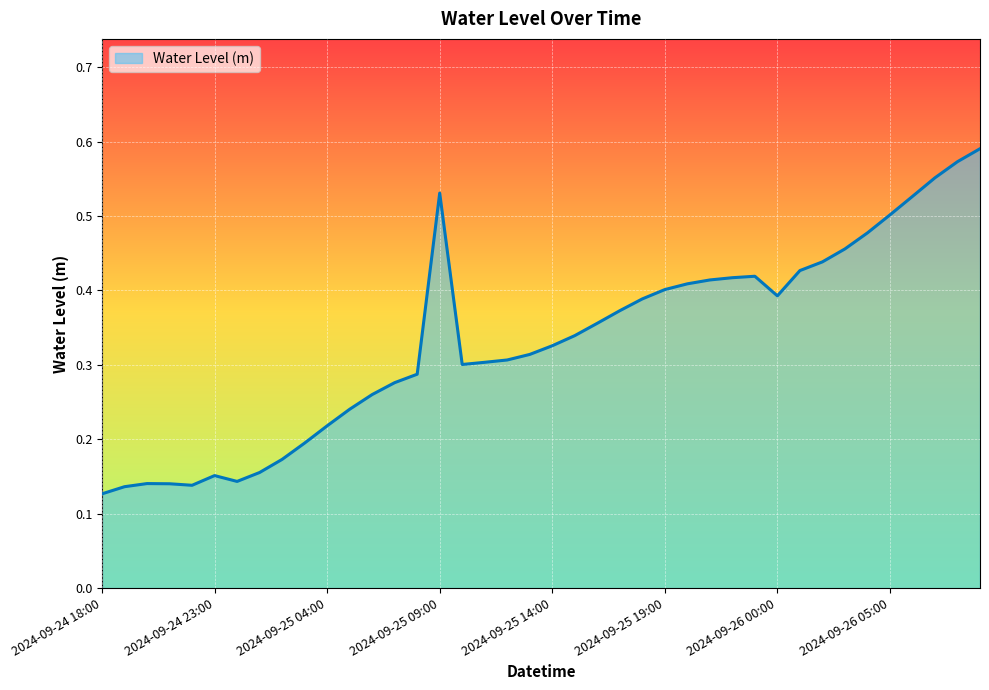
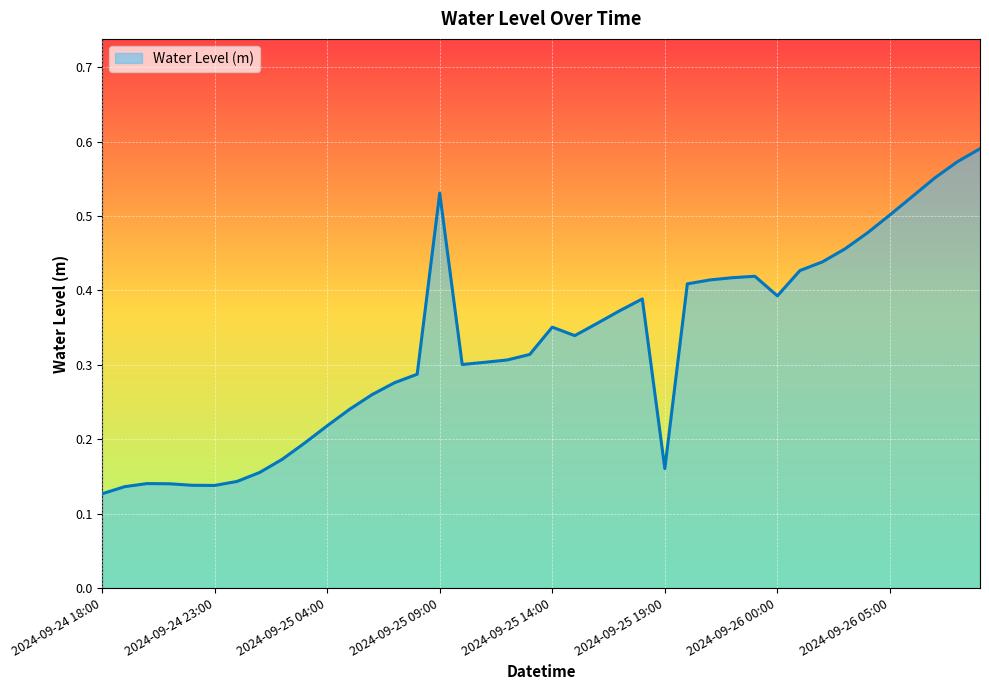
  {
    "2024-09-24 18:00": 0.13,
-   "2024-09-24 23:00": 0.15,
+   "2024-09-24 23:00": 0.14,
    "2024-09-25 04:00": 0.22,
    "2024-09-25 09:00": 0.53,
-   "2024-09-25 14:00": 0.33,
-   "2024-09-25 19:00": 0.40,
+   "2024-09-25 14:00": 0.35,
+   "2024-09-25 19:00": 0.16,
    "2024-09-26 00:00": 0.39,
    "2024-09-26 05:00": 0.50
  }
